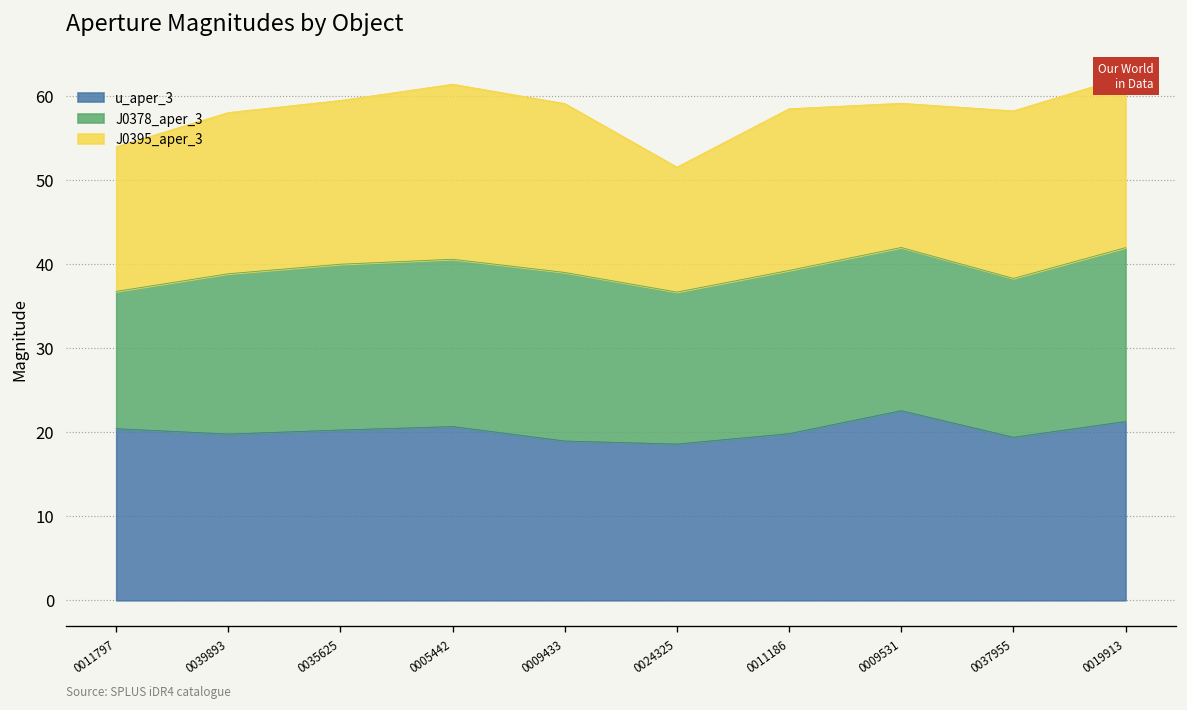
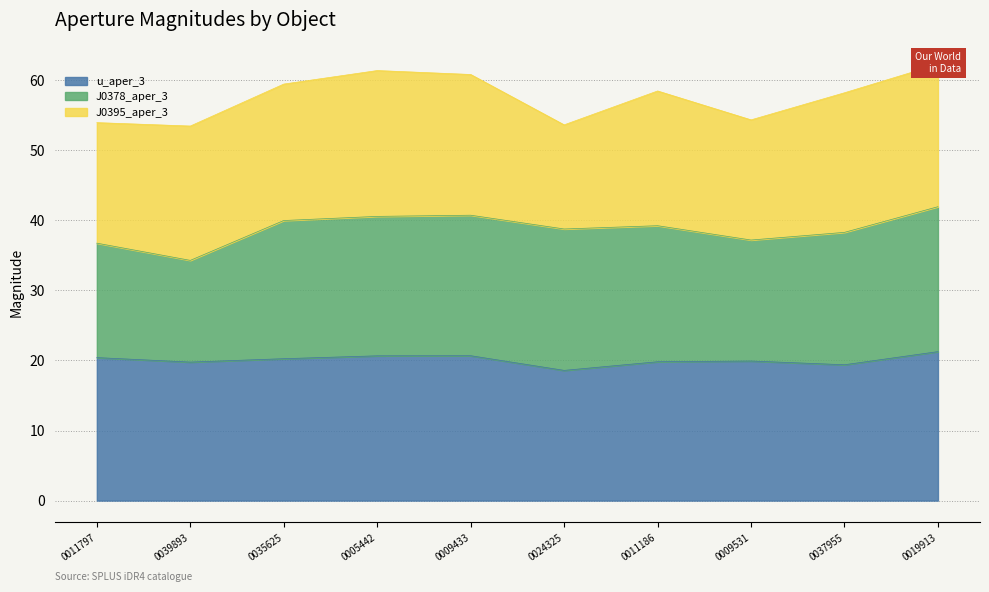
  {
    "u_aper_3": {
      "0011797": 20,
      "0039893": 20,
      "0035625": 20,
      "0005442": 21,
-     "0009433": 19,
+     "0009433": 21,
      "0024325": 19,
      "0011186": 20,
-     "0009531": 23,
+     "0009531": 20,
      "0037955": 19,
      "0019913": 21
    },
    "J0378_aper_3": {
      "0011797": 16,
-     "0039893": 19,
+     "0039893": 15,
      "0035625": 20,
      "0005442": 20,
      "0009433": 20,
-     "0024325": 18,
+     "0024325": 20,
      "0011186": 19,
-     "0009531": 19,
+     "0009531": 17,
      "0037955": 19,
      "0019913": 21
    },
    "J0395_aper_3": {
      "0011797": 17,
      "0039893": 19,
      "0035625": 19,
      "0005442": 21,
      "0009433": 20,
      "0024325": 15,
      "0011186": 19,
      "0009531": 17,
      "0037955": 20
    }
  }
